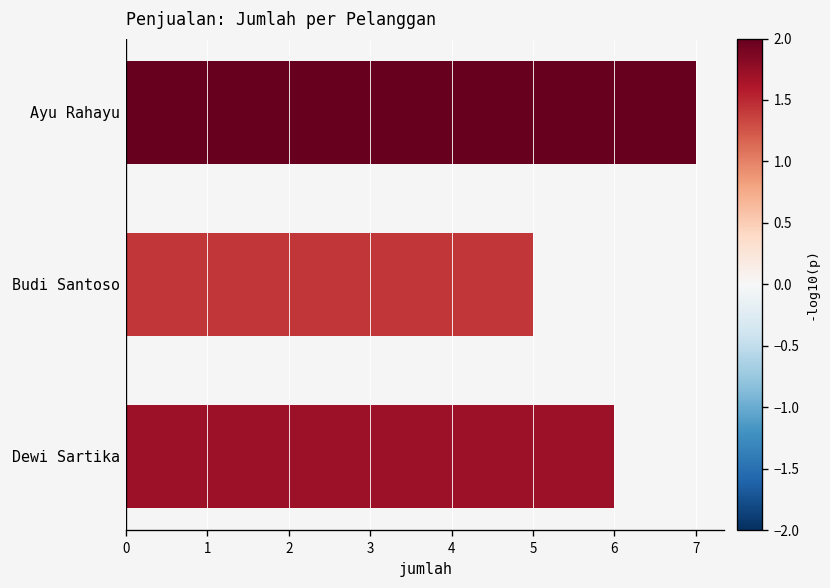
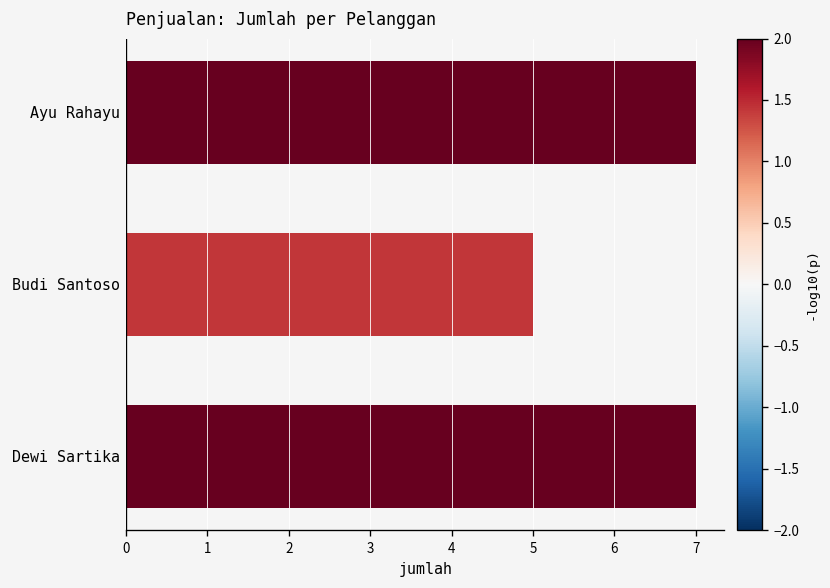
  {
    "Ayu Rahayu": 7,
    "Budi Santoso": 5,
-   "Dewi Sartika": 6
+   "Dewi Sartika": 7
  }
